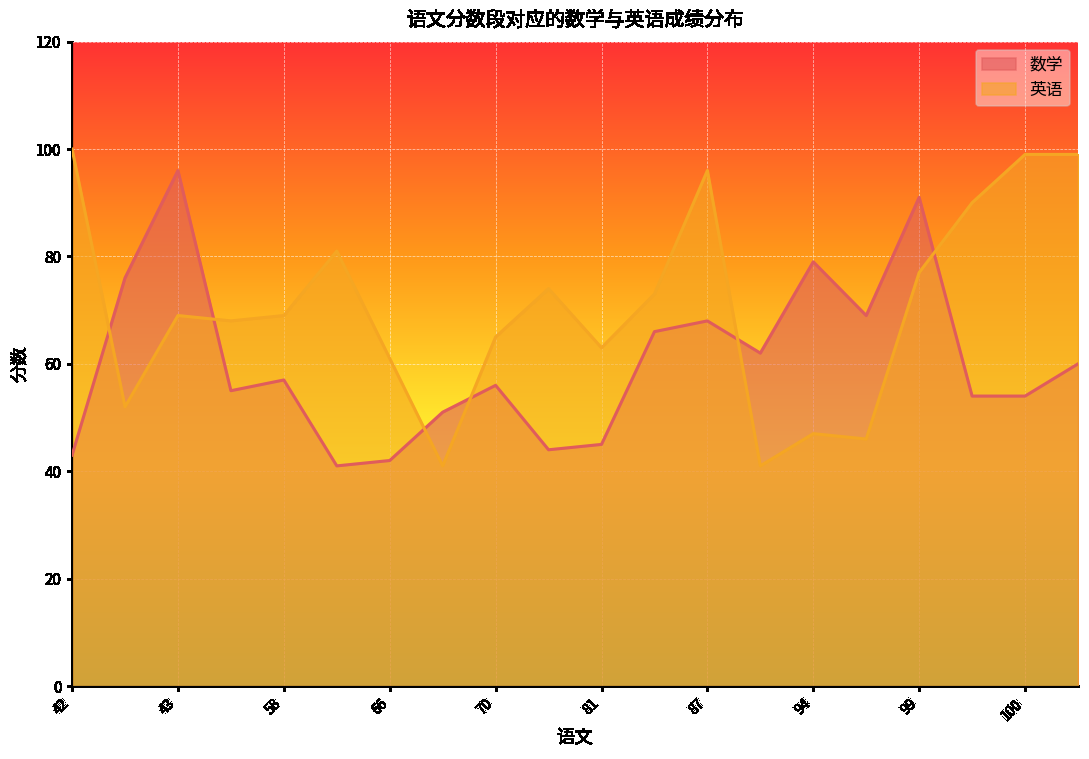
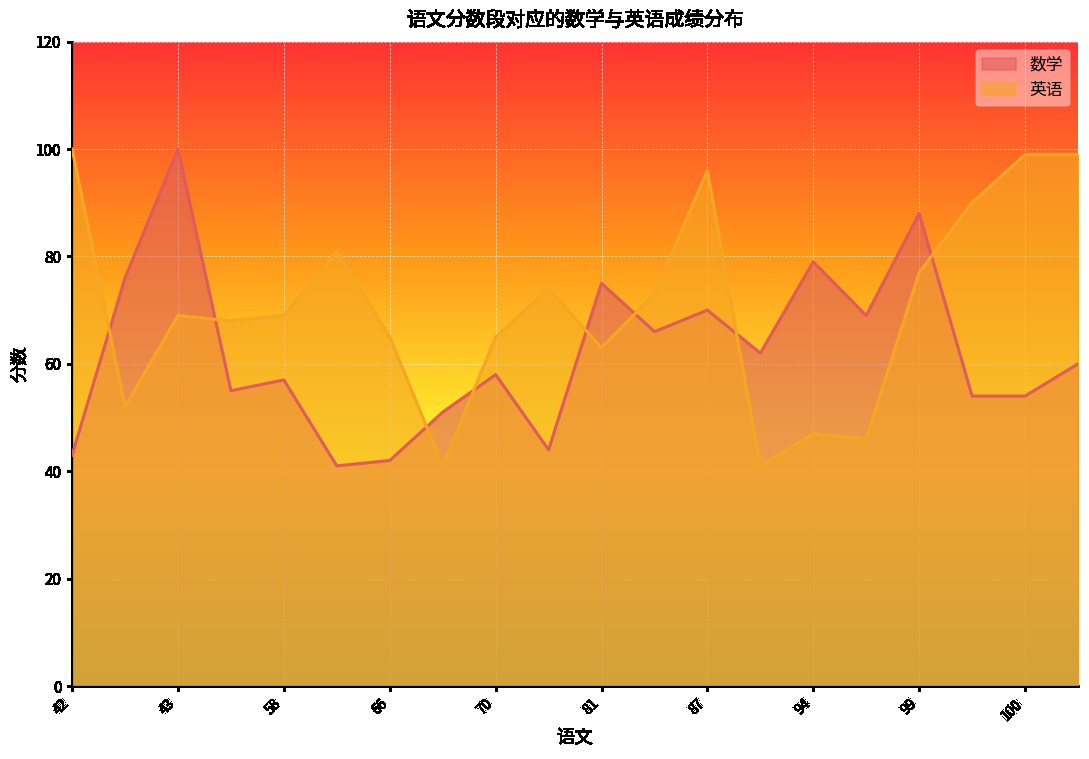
  {
    "数学": {
      "42": 43,
-     "43": 96,
+     "43": 100,
      "58": 57,
      "66": 42,
-     "70": 56,
-     "81": 45,
-     "87": 68,
+     "70": 58,
+     "81": 75,
+     "87": 70,
      "94": 79,
-     "99": 91,
+     "99": 88,
      "100": 54
    },
    "英语": {
      "42": 100,
      "43": 69,
      "58": 69,
-     "66": 61,
+     "66": 65,
      "70": 65,
      "81": 63,
      "87": 96,
      "94": 47,
      "99": 77,
      "100": 99
    }
  }
